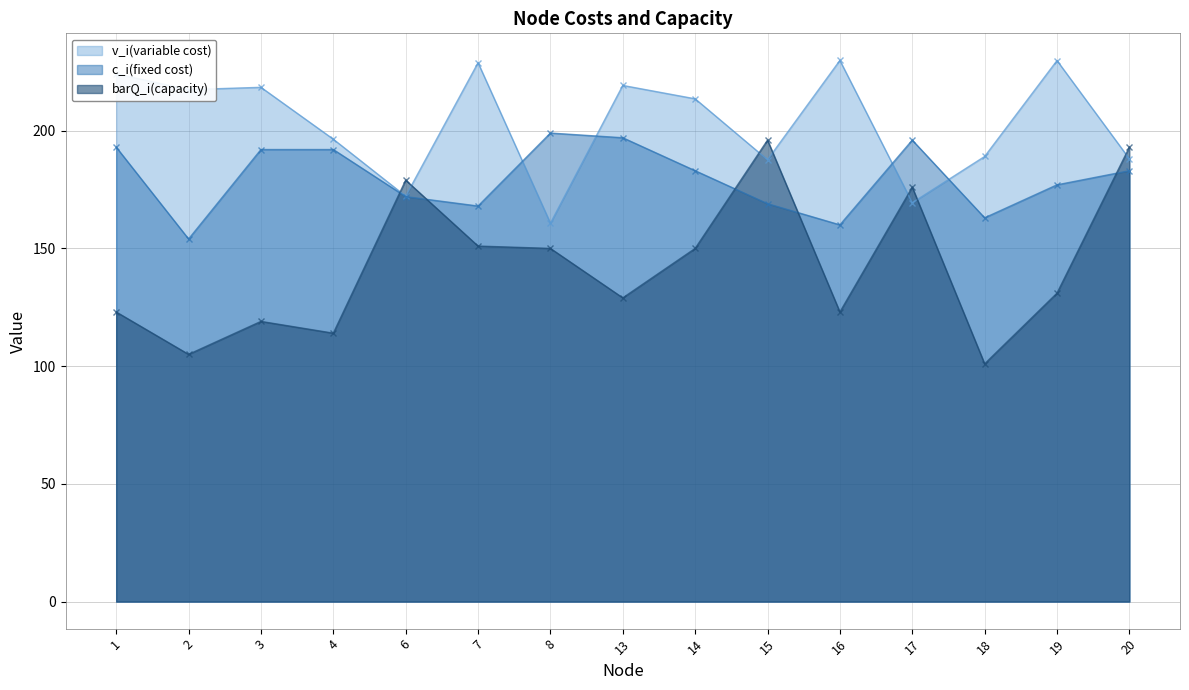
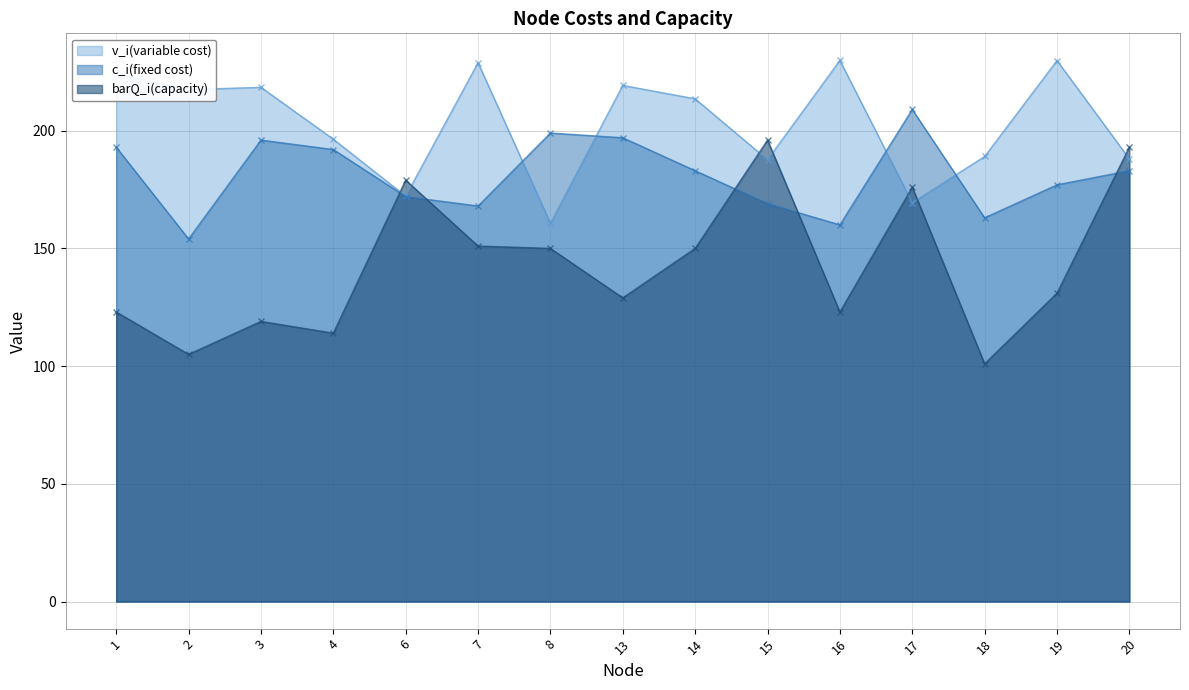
  {
    "v_i(variable cost)": {
      "3": 218,
      "4": 196,
      "7": 229,
      "8": 161,
      "13": 219,
      "14": 214,
      "15": 188,
      "16": 230,
      "17": 169,
      "18": 189,
      "19": 230,
      "20": 188
    },
    "c_i(fixed cost)": {
      "1": 193,
      "2": 154,
-     "3": 192,
+     "3": 196,
      "4": 192,
      "7": 168,
      "8": 199,
      "13": 197,
      "14": 183,
      "15": 169,
      "16": 160,
-     "17": 196,
+     "17": 209,
      "18": 163,
      "19": 177,
      "20": 183
    },
    "barQ_i(capacity)": {
      "1": 123,
      "2": 105,
      "3": 119,
      "4": 114,
      "6": 179,
      "7": 151,
      "8": 150,
      "13": 129,
      "14": 150,
      "15": 196,
      "16": 123,
      "17": 176,
      "18": 101,
      "19": 131,
      "20": 193
    }
  }
